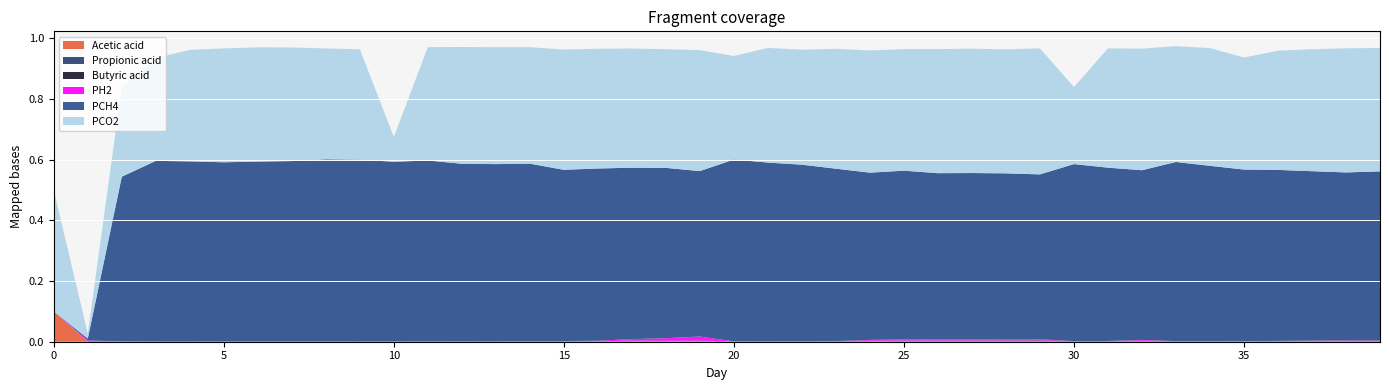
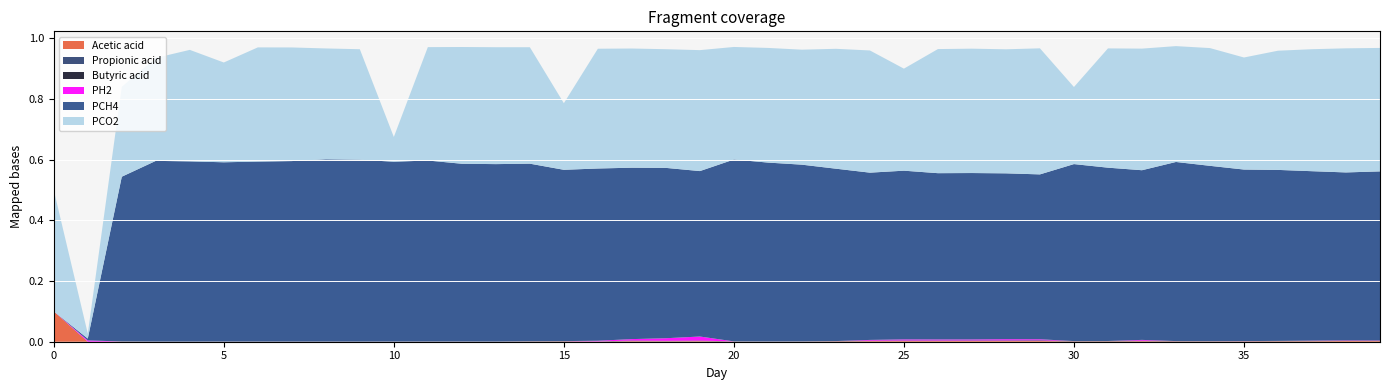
  {
    "PCO2": {
      "0": 0.40,
-     "5": 0.38,
+     "5": 0.33,
      "10": 0.08,
-     "15": 0.40,
-     "20": 0.34,
-     "25": 0.40,
+     "15": 0.22,
+     "20": 0.37,
+     "25": 0.34,
      "30": 0.25,
      "35": 0.37
    }
  }
